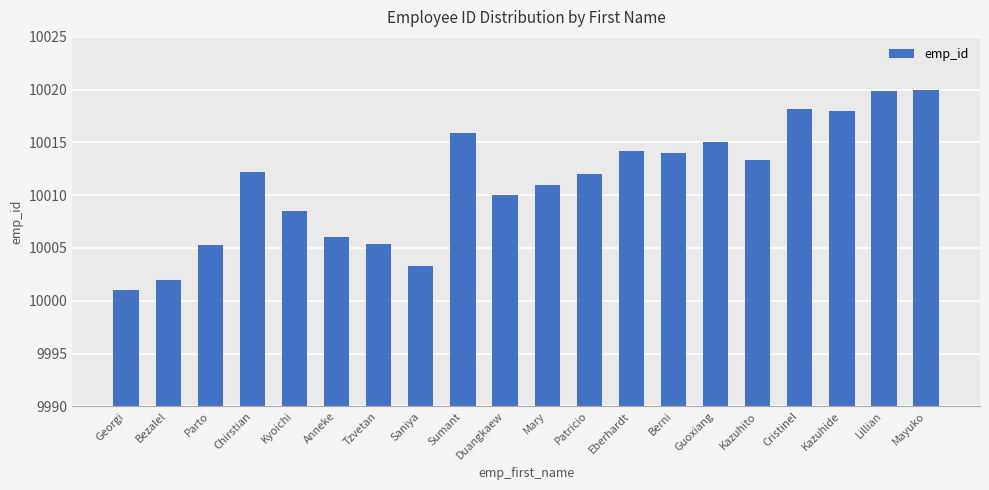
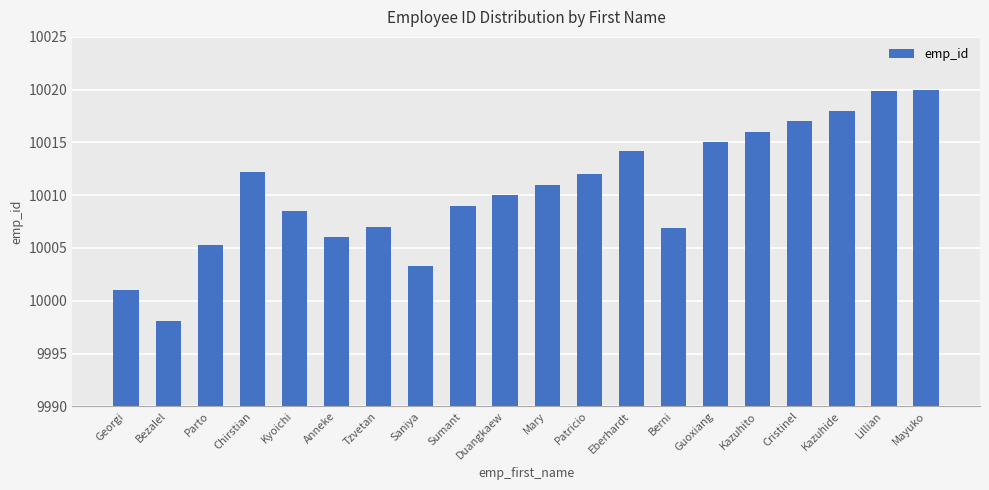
  {
    "Georgi": 10001.0,
-   "Bezalel": 10002.0,
+   "Bezalel": 9998.1,
    "Parto": 10005.3,
    "Chirstian": 10012.2,
    "Kyoichi": 10008.5,
    "Anneke": 10006.0,
-   "Tzvetan": 10005.4,
+   "Tzvetan": 10007.0,
    "Saniya": 10003.3,
-   "Sumant": 10015.9,
+   "Sumant": 10009.0,
    "Duangkaew": 10010.0,
    "Mary": 10011.0,
    "Patricio": 10012.0,
    "Eberhardt": 10014.2,
-   "Berni": 10014.0,
+   "Berni": 10006.9,
    "Guoxiang": 10015.0,
-   "Kazuhito": 10013.3,
-   "Cristinel": 10018.2,
+   "Kazuhito": 10016.0,
+   "Cristinel": 10017.0,
    "Kazuhide": 10018.0,
    "Lillian": 10019.9,
    "Mayuko": 10020.0
  }
